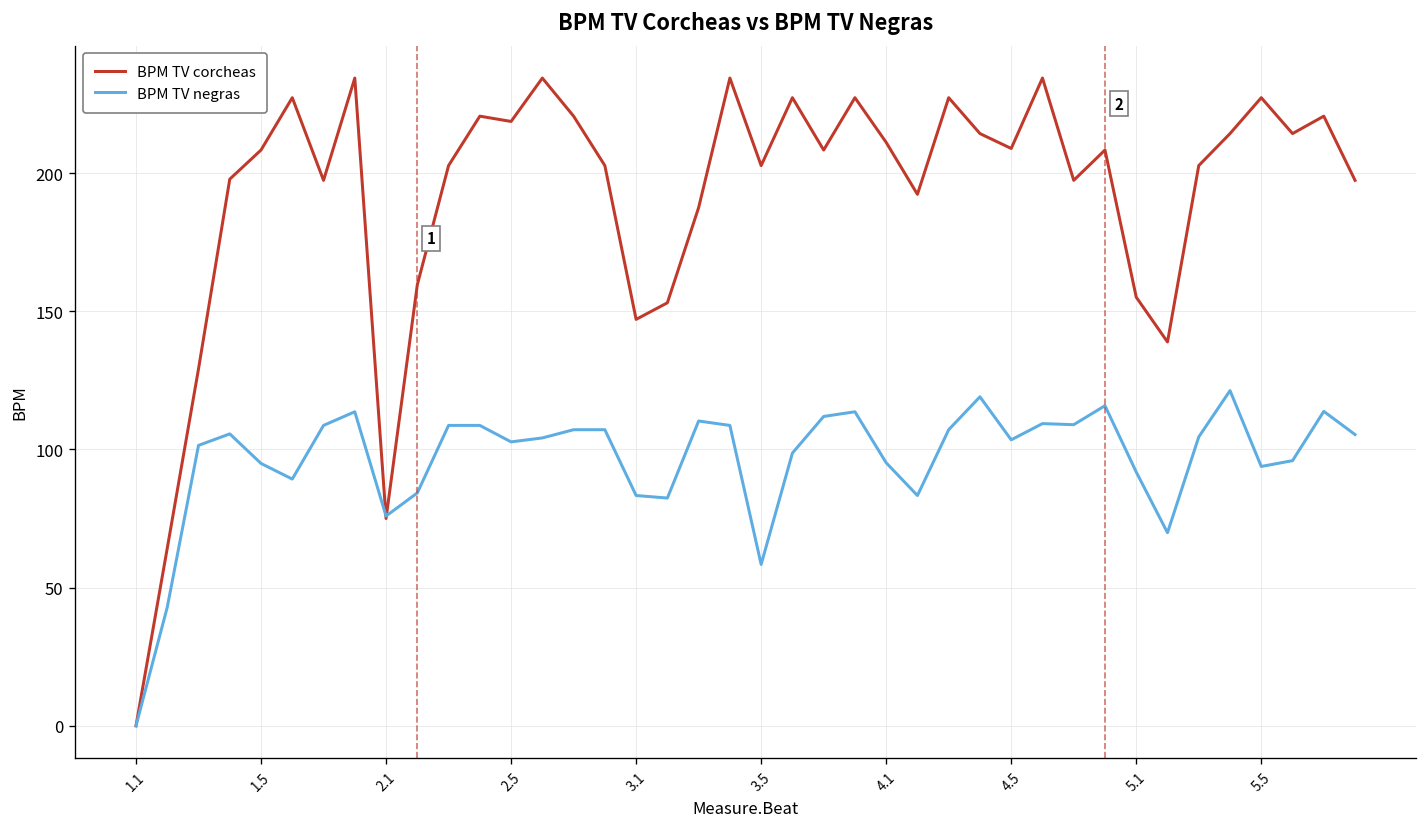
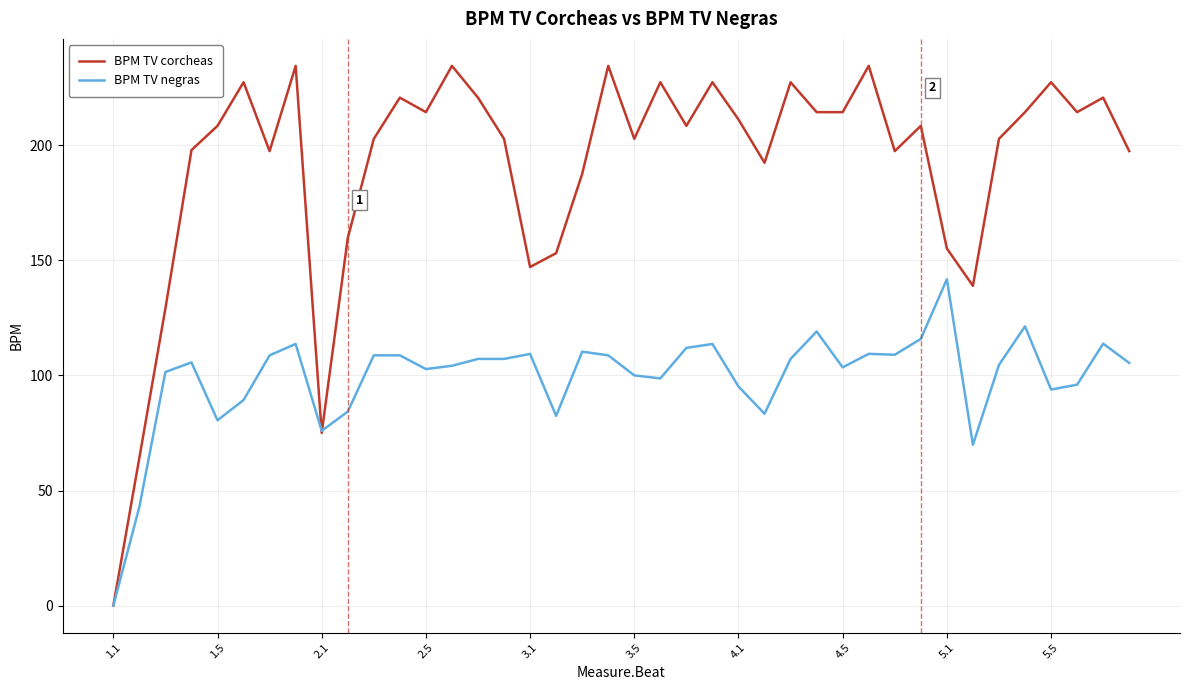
  {
    "BPM TV corcheas": {
      "1.5": 208,
-     "2.5": 219,
+     "2.5": 214,
      "3.1": 147,
      "3.5": 203,
      "4.1": 211,
-     "4.5": 209,
+     "4.5": 214,
      "5.1": 155,
      "5.5": 227
    },
    "BPM TV negras": {
-     "1.5": 95,
+     "1.5": 81,
      "2.5": 103,
-     "3.1": 83,
-     "3.5": 58,
+     "3.1": 109,
+     "3.5": 100,
      "4.1": 95,
      "4.5": 103,
-     "5.1": 92,
+     "5.1": 142,
      "5.5": 94
    }
  }
